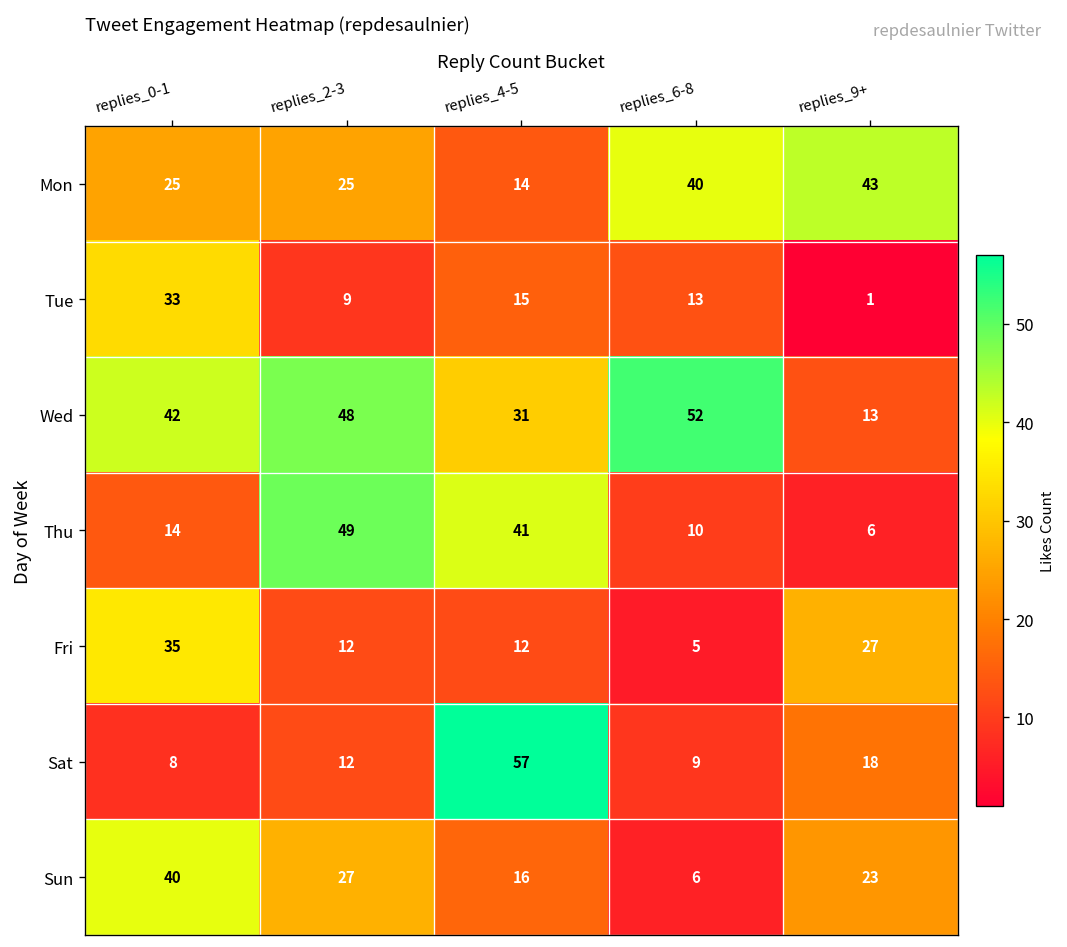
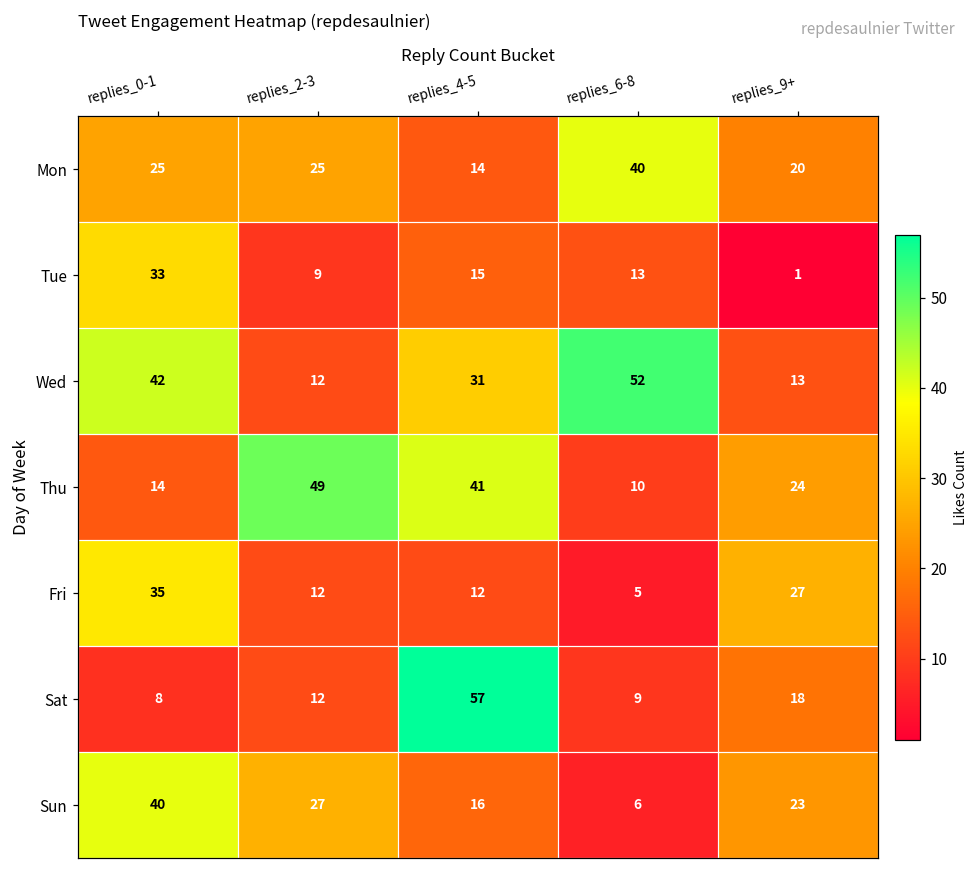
  {
    "Mon": {
      "replies_0-1": 25,
      "replies_2-3": 25,
      "replies_4-5": 14,
      "replies_6-8": 40,
-     "replies_9+": 43
+     "replies_9+": 20
    },
    "Tue": {
      "replies_0-1": 33,
      "replies_2-3": 9,
      "replies_4-5": 15,
      "replies_6-8": 13,
      "replies_9+": 1
    },
    "Wed": {
      "replies_0-1": 42,
-     "replies_2-3": 48,
+     "replies_2-3": 12,
      "replies_4-5": 31,
      "replies_6-8": 52,
      "replies_9+": 13
    },
    "Thu": {
      "replies_0-1": 14,
      "replies_2-3": 49,
      "replies_4-5": 41,
      "replies_6-8": 10,
-     "replies_9+": 6
+     "replies_9+": 24
    },
    "Fri": {
      "replies_0-1": 35,
      "replies_2-3": 12,
      "replies_4-5": 12,
      "replies_6-8": 5,
      "replies_9+": 27
    },
    "Sat": {
      "replies_0-1": 8,
      "replies_2-3": 12,
      "replies_4-5": 57,
      "replies_6-8": 9,
      "replies_9+": 18
    },
    "Sun": {
      "replies_0-1": 40,
      "replies_2-3": 27,
      "replies_4-5": 16,
      "replies_6-8": 6,
      "replies_9+": 23
    }
  }
